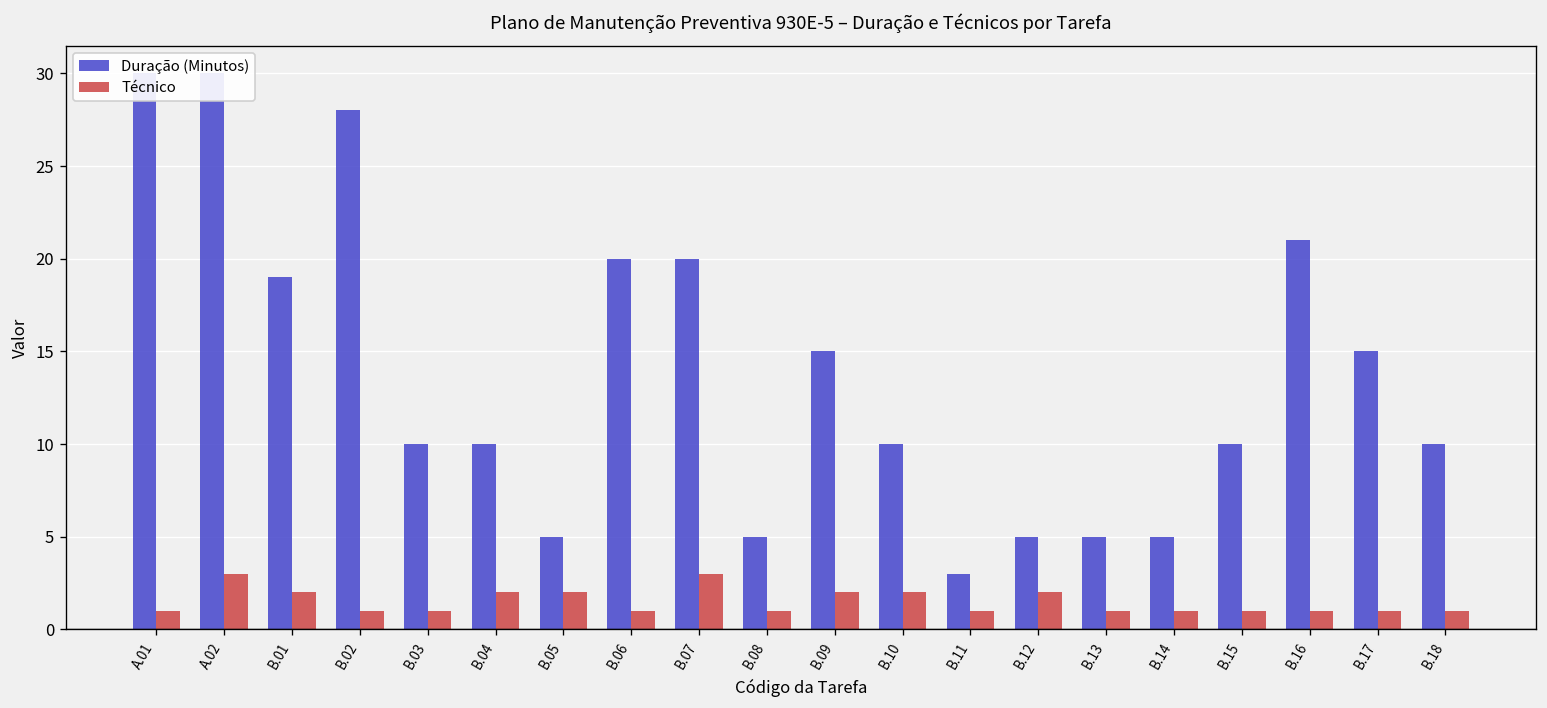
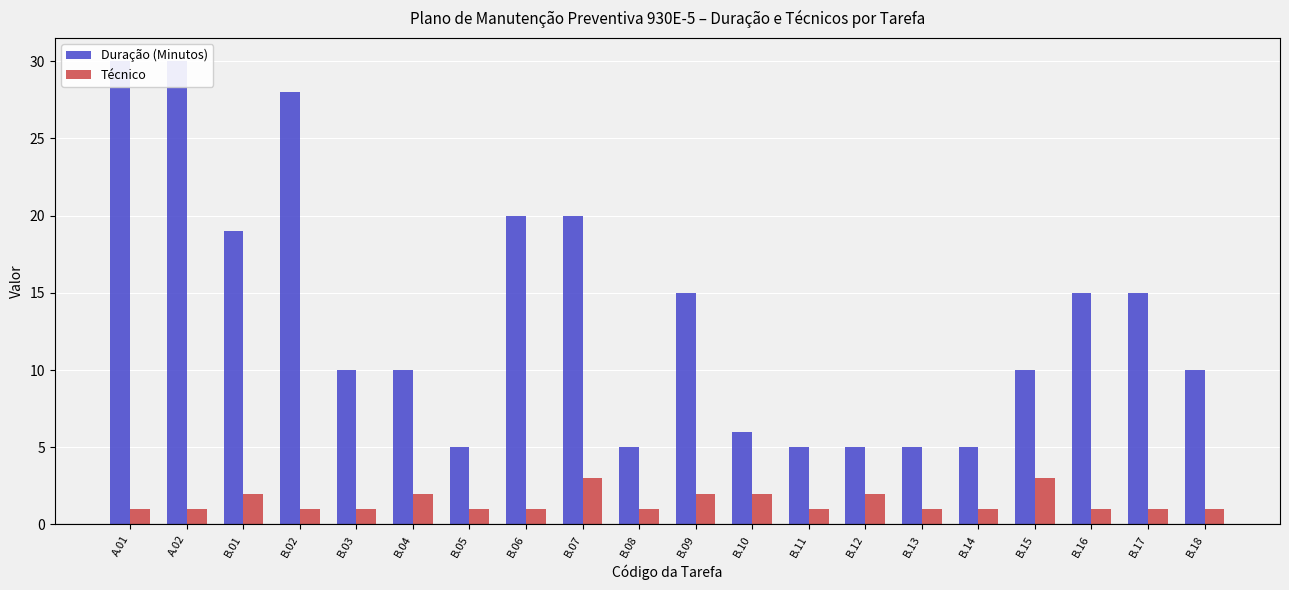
  {
    "Duração (Minutos)": {
      "B.01": 19,
      "B.02": 28,
      "B.03": 10,
      "B.04": 10,
      "B.05": 5,
      "B.06": 20,
      "B.07": 20,
      "B.08": 5,
      "B.09": 15,
-     "B.10": 10,
-     "B.11": 3,
+     "B.10": 6,
+     "B.11": 5,
      "B.12": 5,
      "B.13": 5,
      "B.14": 5,
      "B.15": 10,
-     "B.16": 21,
+     "B.16": 15,
      "B.17": 15,
      "B.18": 10
    },
    "Técnico": {
      "A.01": 1,
-     "A.02": 3,
+     "A.02": 1,
      "B.01": 2,
      "B.02": 1,
      "B.03": 1,
      "B.04": 2,
-     "B.05": 2,
+     "B.05": 1,
      "B.06": 1,
      "B.07": 3,
      "B.08": 1,
      "B.09": 2,
      "B.10": 2,
      "B.11": 1,
      "B.12": 2,
      "B.13": 1,
      "B.14": 1,
-     "B.15": 1,
+     "B.15": 3,
      "B.16": 1,
      "B.17": 1,
      "B.18": 1
    }
  }
